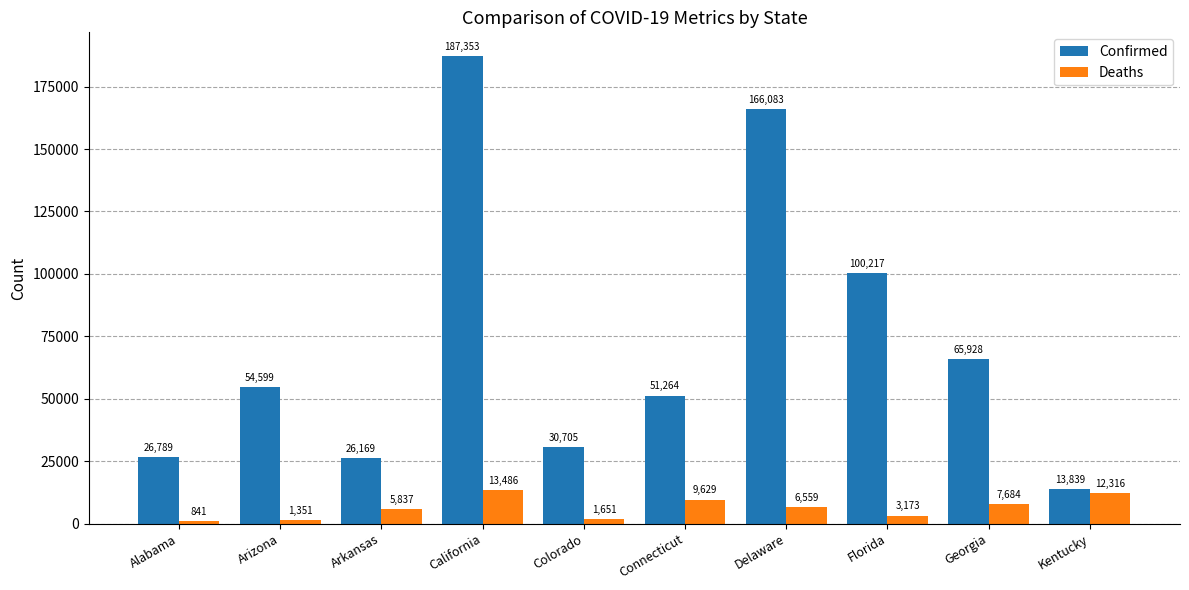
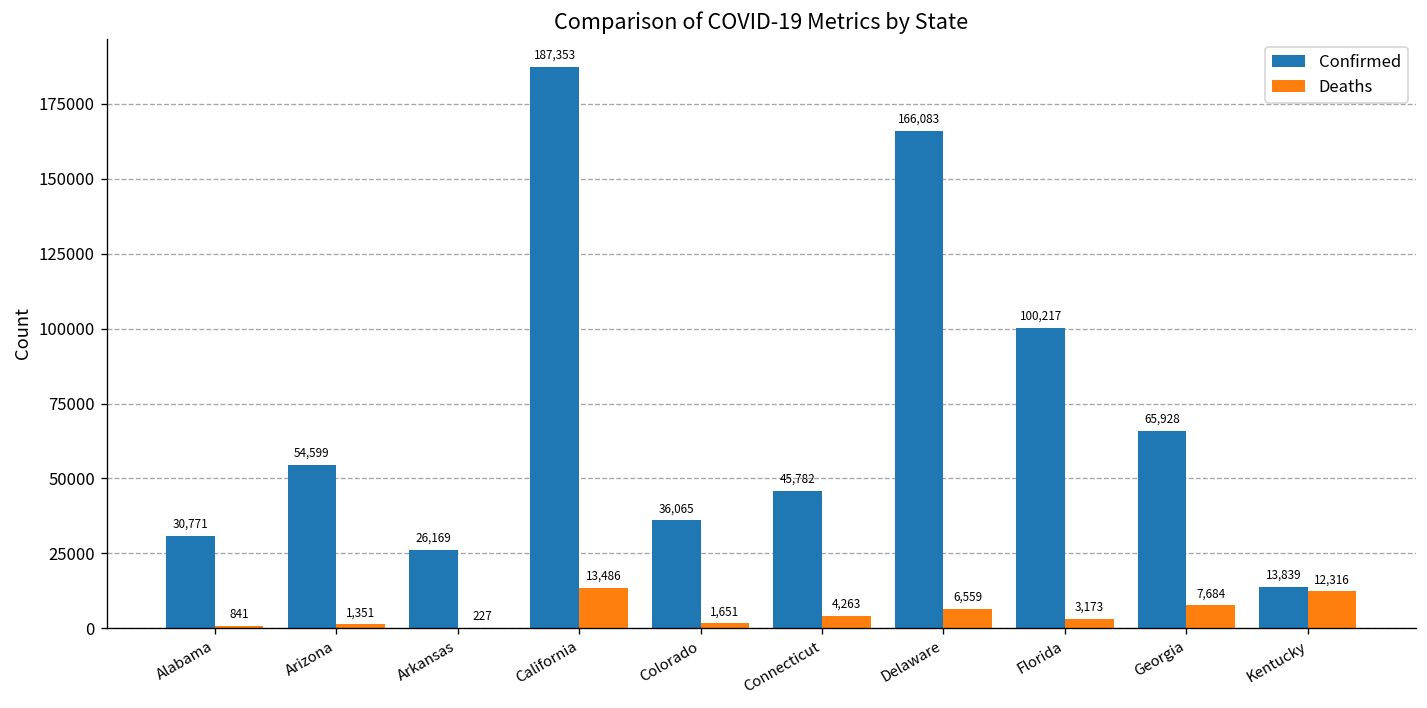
  {
    "Confirmed": {
-     "Alabama": "26,789",
+     "Alabama": "30,771",
      "Arizona": "54,599",
      "Arkansas": "26,169",
      "California": "187,353",
-     "Colorado": "30,705",
-     "Connecticut": "51,264",
+     "Colorado": "36,065",
+     "Connecticut": "45,782",
      "Delaware": "166,083",
      "Florida": "100,217",
      "Georgia": "65,928",
      "Kentucky": "13,839"
    },
    "Deaths": {
      "Alabama": "841",
      "Arizona": "1,351",
-     "Arkansas": "5,837",
+     "Arkansas": "227",
      "California": "13,486",
      "Colorado": "1,651",
-     "Connecticut": "9,629",
+     "Connecticut": "4,263",
      "Delaware": "6,559",
      "Florida": "3,173",
      "Georgia": "7,684",
      "Kentucky": "12,316"
    }
  }
